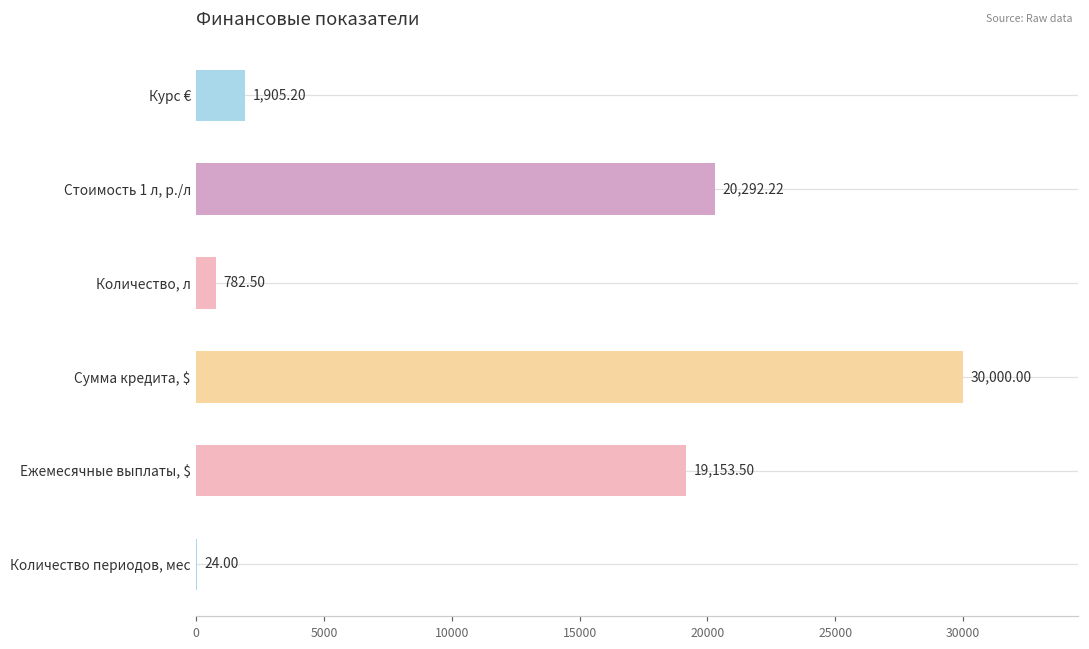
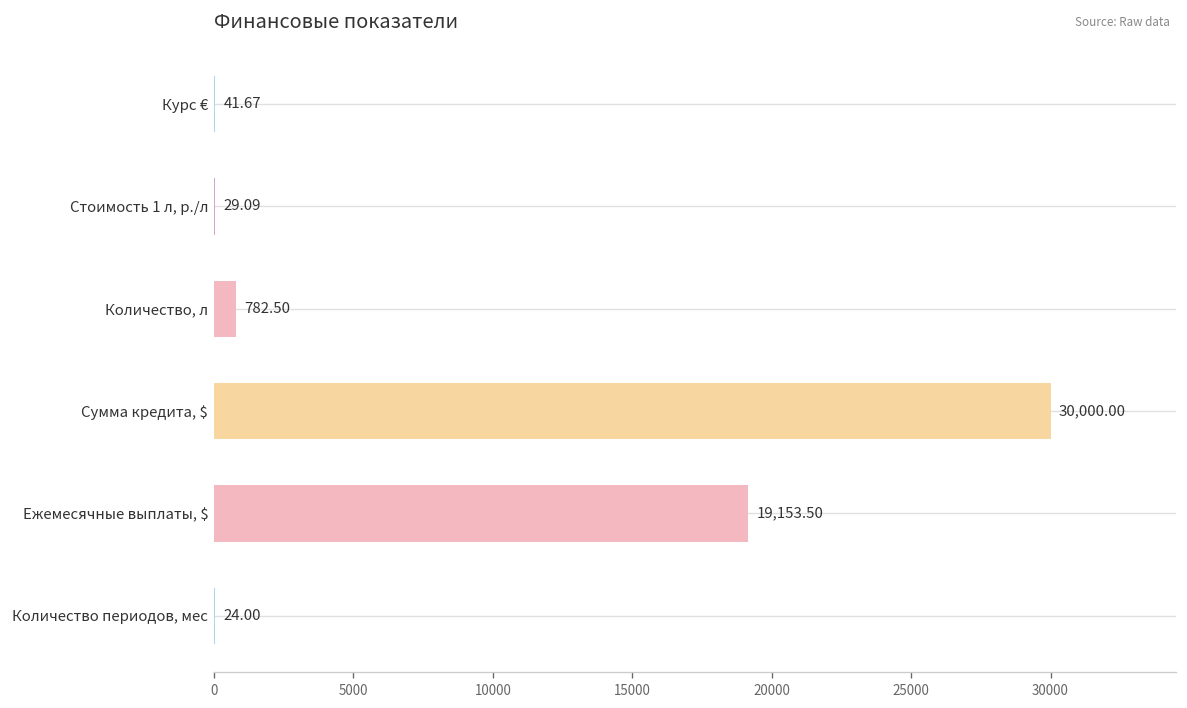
  {
-   "Курс €": "1,905.20",
-   "Стоимость 1 л, р./л": "20,292.22",
+   "Курс €": "41.67",
+   "Стоимость 1 л, р./л": "29.09",
    "Количество, л": "782.50",
    "Сумма кредита, $": "30,000.00",
    "Ежемесячные выплаты, $": "19,153.50",
    "Количество периодов, мес": "24.00"
  }
